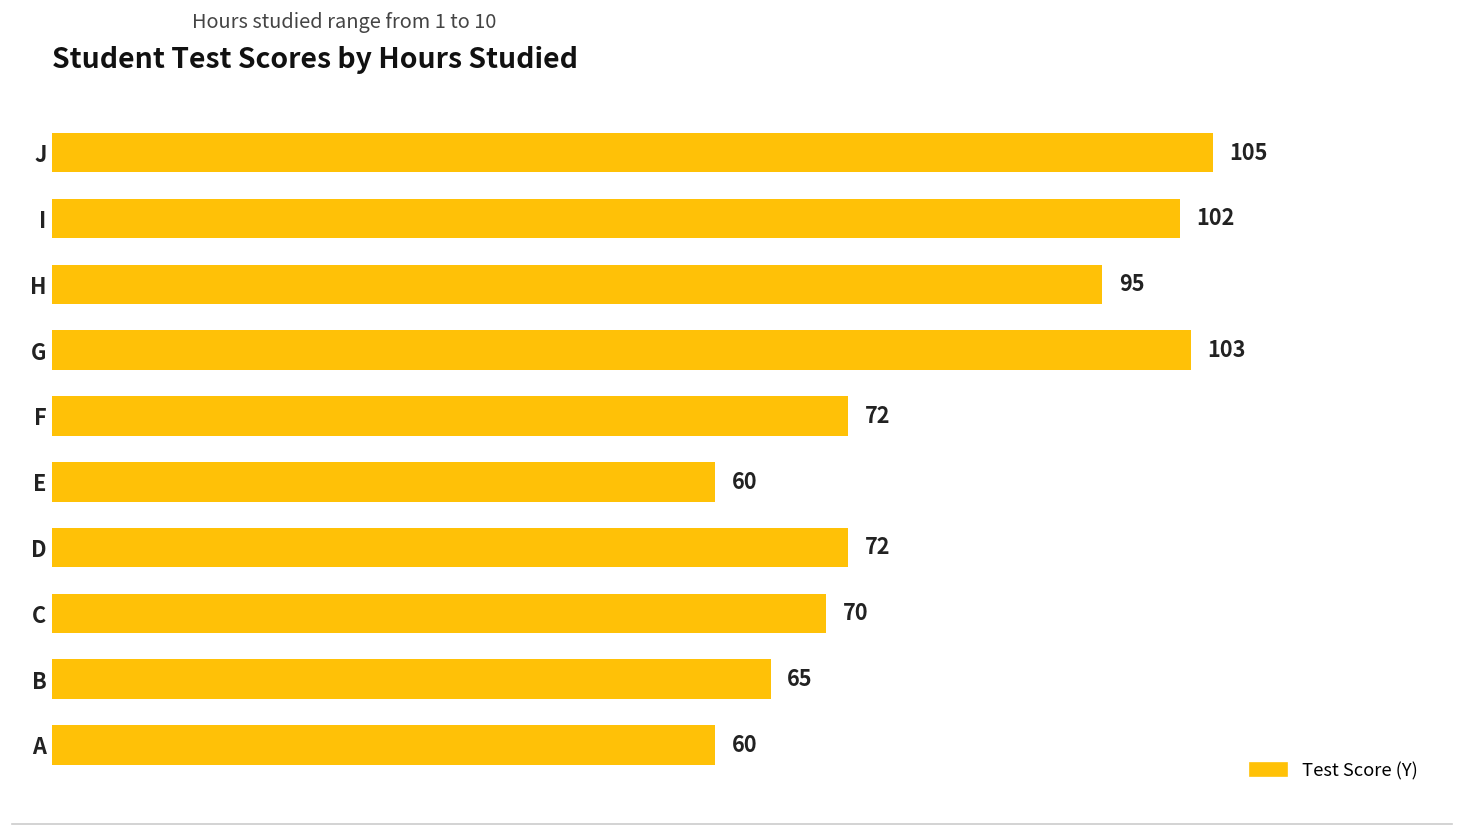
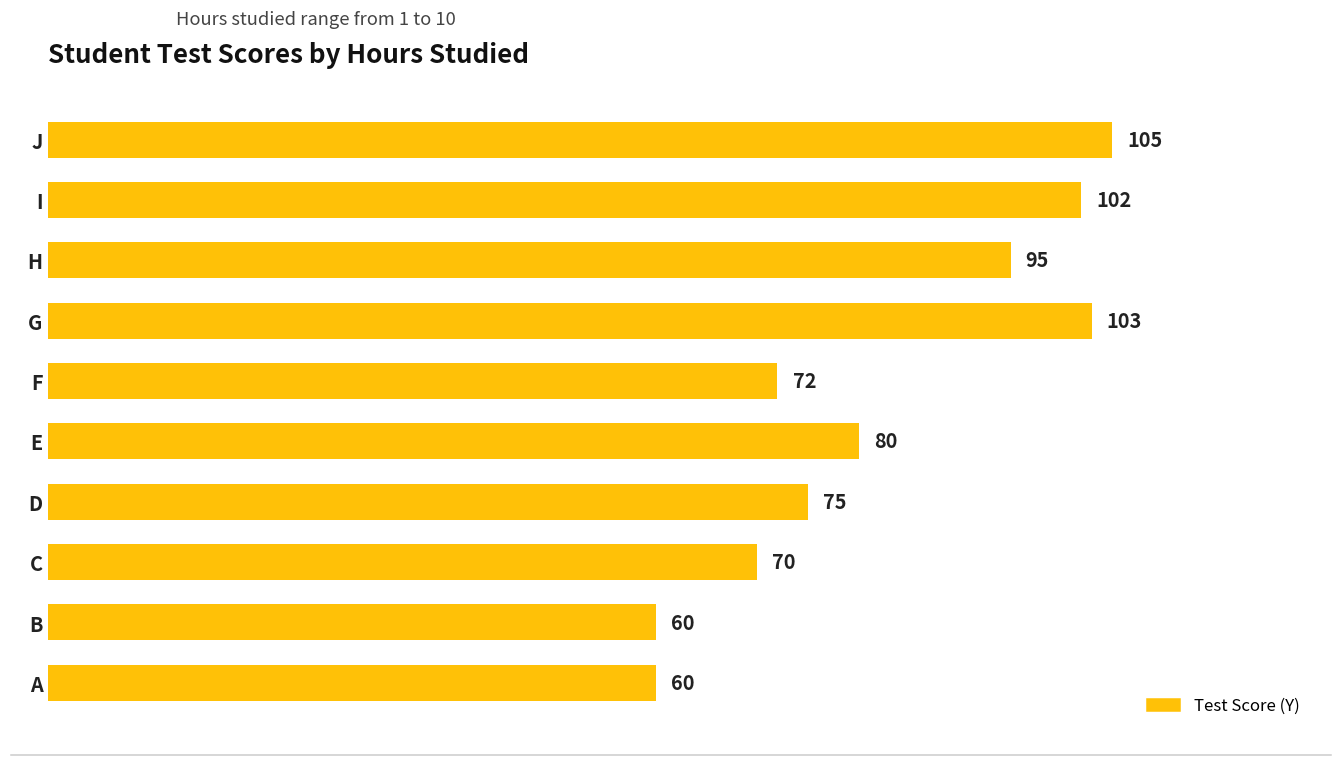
  {
    "J": 105,
    "I": 102,
    "H": 95,
    "G": 103,
    "F": 72,
-   "E": 60,
-   "D": 72,
+   "E": 80,
+   "D": 75,
    "C": 70,
-   "B": 65,
+   "B": 60,
    "A": 60
  }
